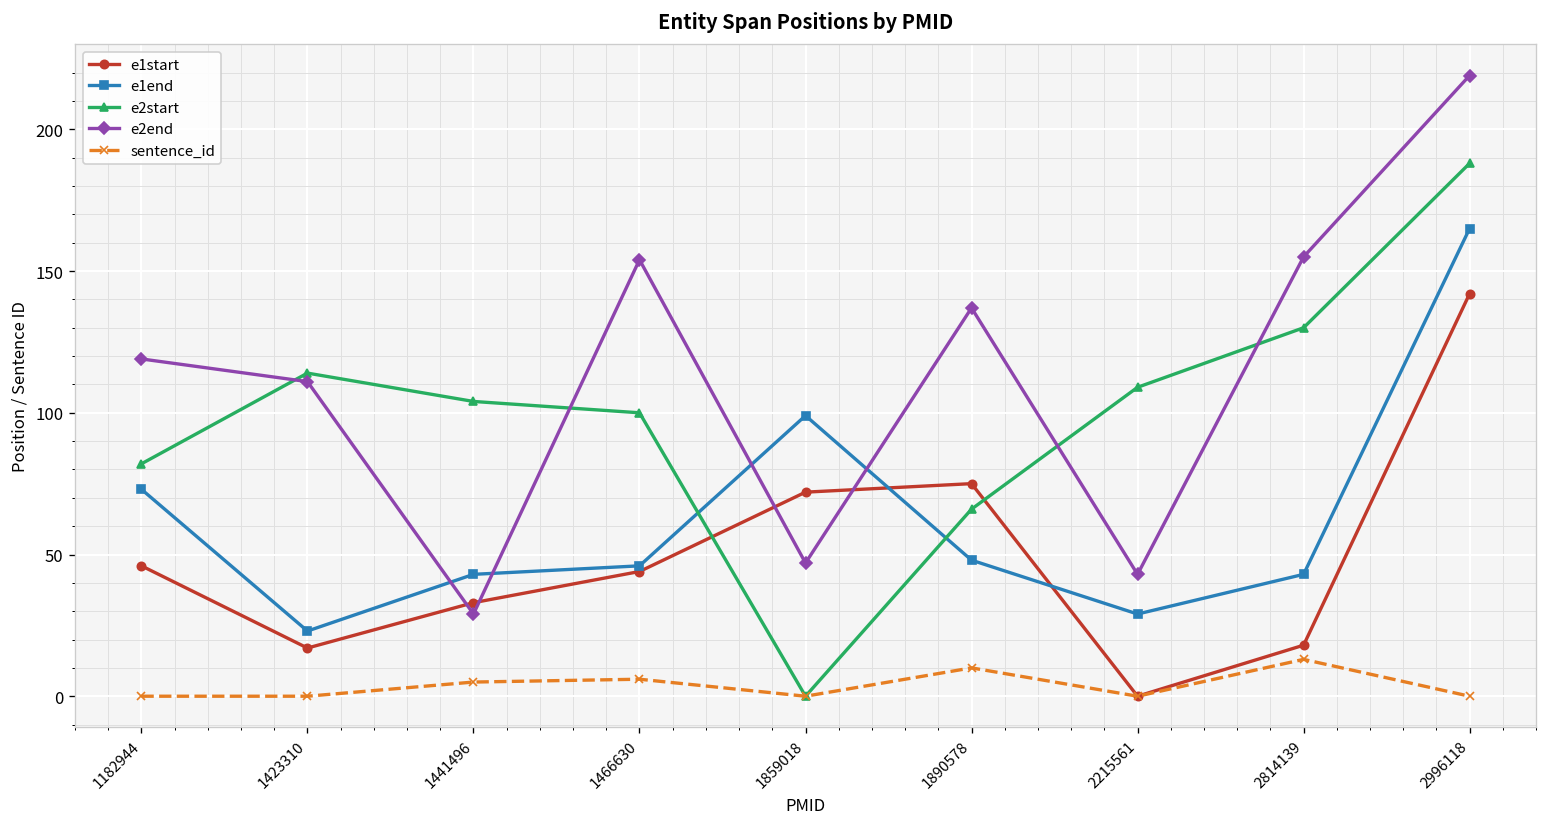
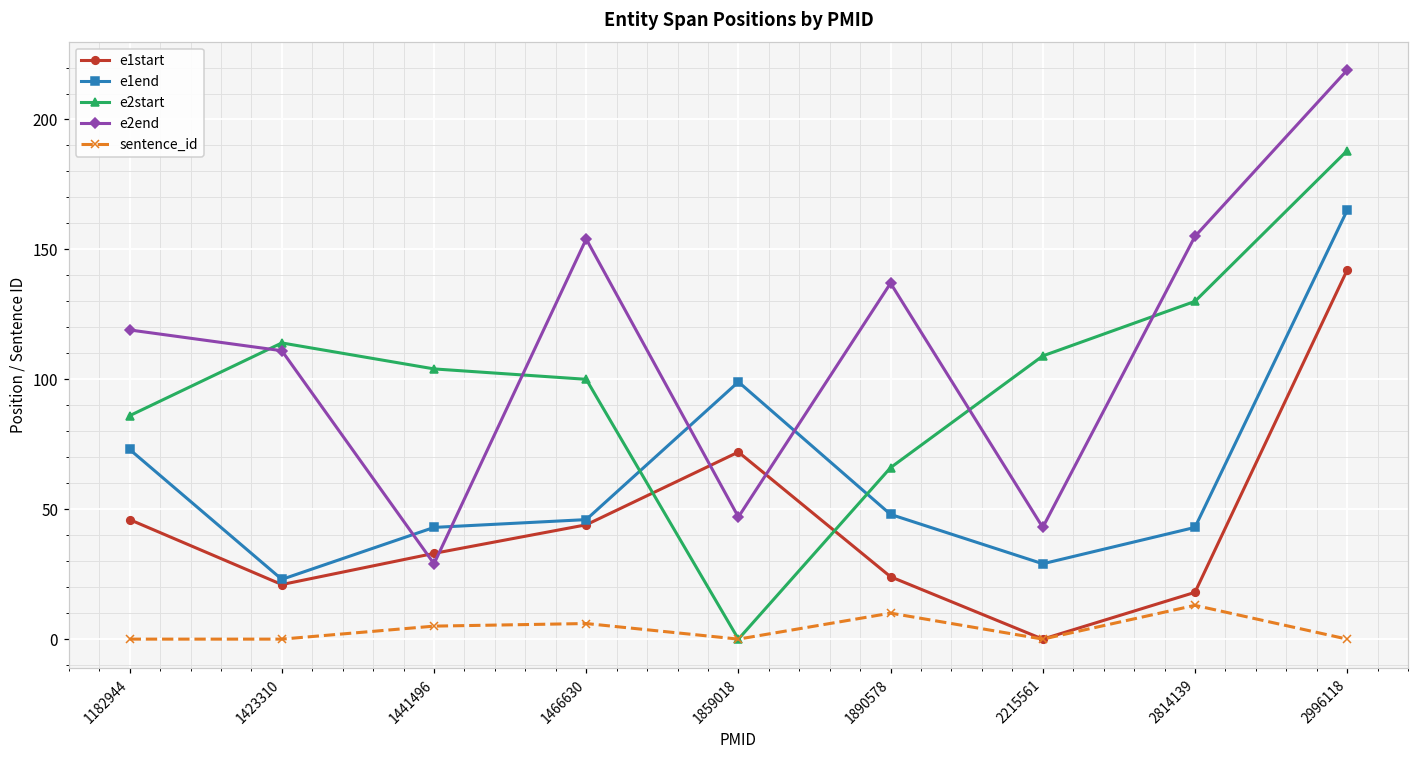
  {
    "e1start": {
      "1182944": 46,
-     "1423310": 17,
+     "1423310": 21,
      "1441496": 33,
      "1466630": 44,
      "1859018": 72,
-     "1890578": 75,
+     "1890578": 24,
      "2814139": 18,
      "2996118": 142
    },
    "e1end": {
      "1182944": 73,
      "1423310": 23,
      "1441496": 43,
      "1466630": 46,
      "1859018": 99,
      "1890578": 48,
      "2215561": 29,
      "2814139": 43,
      "2996118": 165
    },
    "e2start": {
-     "1182944": 82,
+     "1182944": 86,
      "1423310": 114,
      "1441496": 104,
      "1466630": 100,
      "1890578": 66,
      "2215561": 109,
      "2814139": 130,
      "2996118": 188
    },
    "e2end": {
      "1182944": 119,
      "1423310": 111,
      "1441496": 29,
      "1466630": 154,
      "1859018": 47,
      "1890578": 137,
      "2215561": 43,
      "2814139": 155,
      "2996118": 219
    },
    "sentence_id": {
      "1182944": 0,
      "1423310": 0,
      "1441496": 5,
      "1466630": 6,
      "1890578": 10,
      "2814139": 13,
      "2996118": 0
    }
  }
